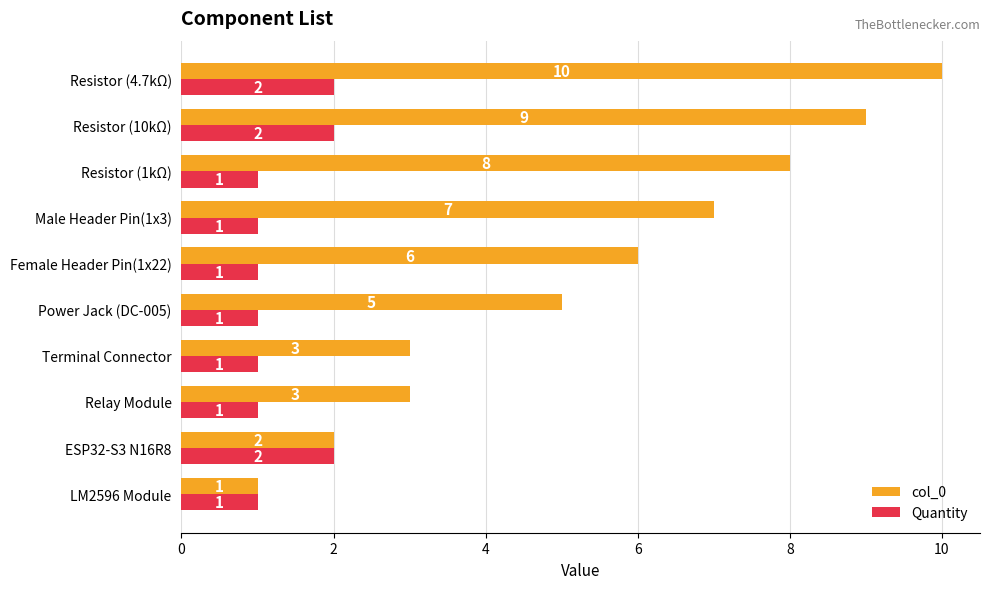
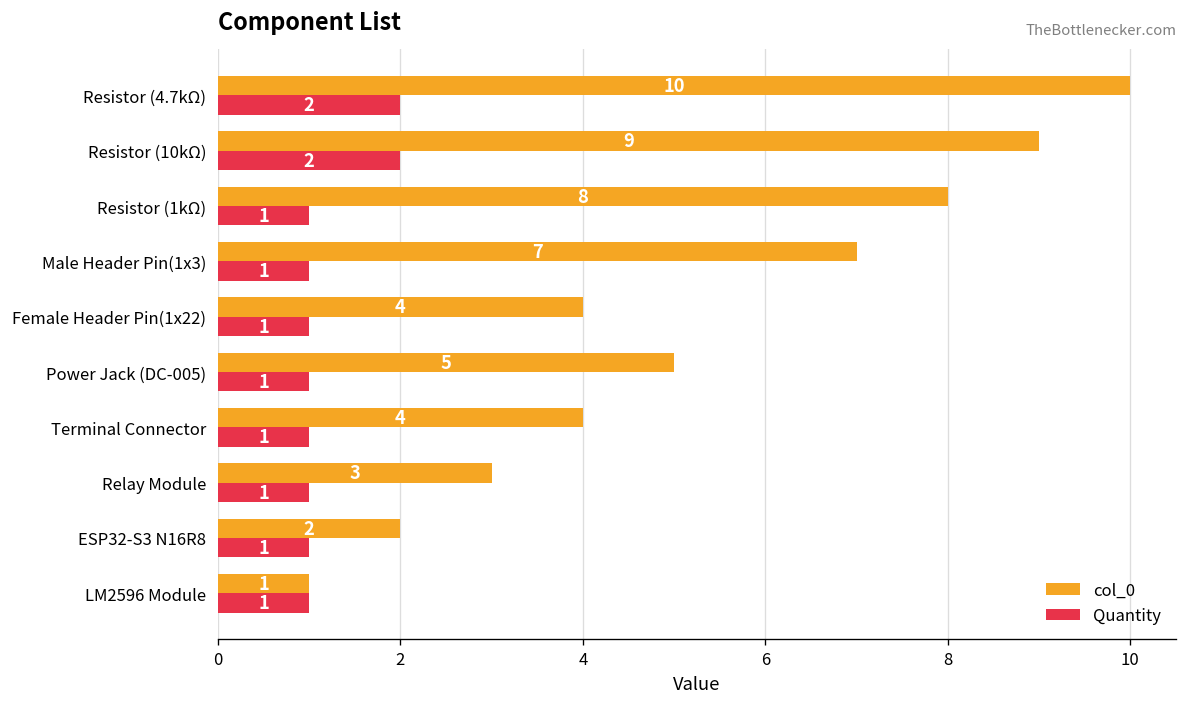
  {
    "col_0": {
      "Resistor (4.7kΩ)": 10,
      "Resistor (10kΩ)": 9,
      "Resistor (1kΩ)": 8,
      "Male Header Pin(1x3)": 7,
-     "Female Header Pin(1x22)": 6,
+     "Female Header Pin(1x22)": 4,
      "Power Jack (DC-005)": 5,
-     "Terminal Connector": 3,
+     "Terminal Connector": 4,
      "Relay Module": 3,
      "ESP32-S3 N16R8": 2,
      "LM2596 Module": 1
    },
    "Quantity": {
      "Resistor (4.7kΩ)": 2,
      "Resistor (10kΩ)": 2,
      "Resistor (1kΩ)": 1,
      "Male Header Pin(1x3)": 1,
      "Female Header Pin(1x22)": 1,
      "Power Jack (DC-005)": 1,
      "Terminal Connector": 1,
      "Relay Module": 1,
-     "ESP32-S3 N16R8": 2,
+     "ESP32-S3 N16R8": 1,
      "LM2596 Module": 1
    }
  }
